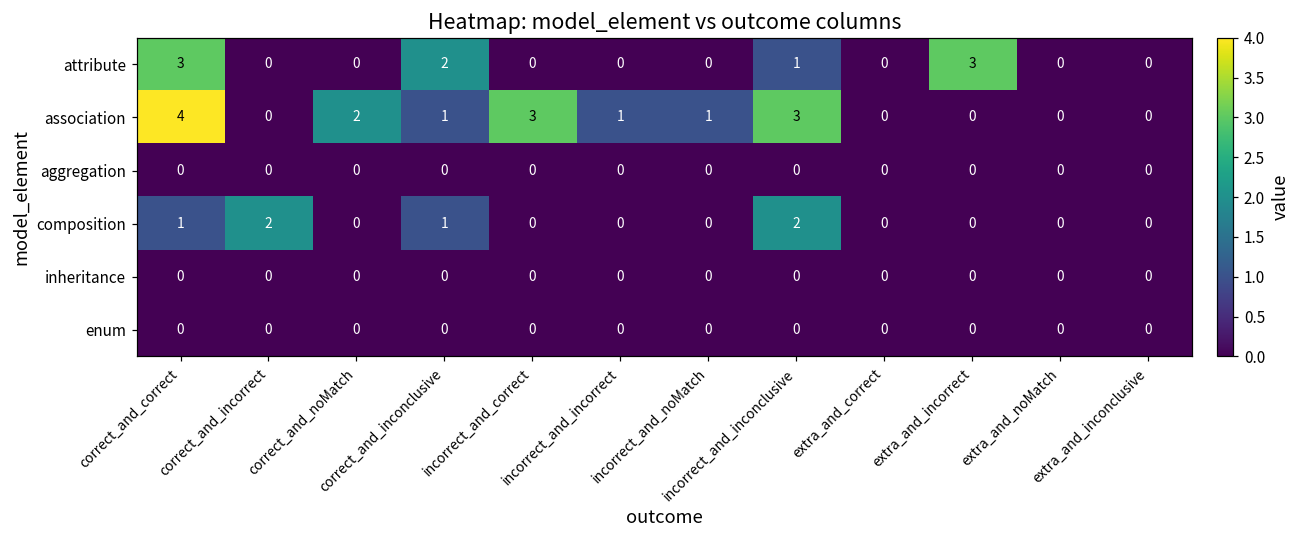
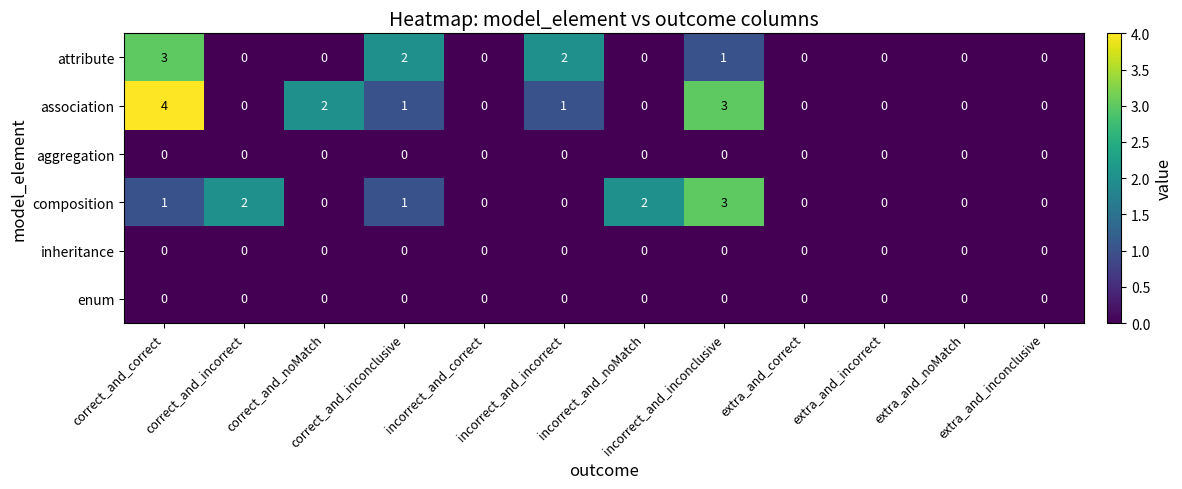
  {
    "attribute": {
      "correct_and_correct": 3,
      "correct_and_incorrect": 0,
      "correct_and_noMatch": 0,
      "correct_and_inconclusive": 2,
      "incorrect_and_correct": 0,
-     "incorrect_and_incorrect": 0,
+     "incorrect_and_incorrect": 2,
      "incorrect_and_noMatch": 0,
      "incorrect_and_inconclusive": 1,
      "extra_and_correct": 0,
-     "extra_and_incorrect": 3,
+     "extra_and_incorrect": 0,
      "extra_and_noMatch": 0,
      "extra_and_inconclusive": 0
    },
    "association": {
      "correct_and_correct": 4,
      "correct_and_incorrect": 0,
      "correct_and_noMatch": 2,
      "correct_and_inconclusive": 1,
-     "incorrect_and_correct": 3,
+     "incorrect_and_correct": 0,
      "incorrect_and_incorrect": 1,
-     "incorrect_and_noMatch": 1,
+     "incorrect_and_noMatch": 0,
      "incorrect_and_inconclusive": 3,
      "extra_and_correct": 0,
      "extra_and_incorrect": 0,
      "extra_and_noMatch": 0,
      "extra_and_inconclusive": 0
    },
    "aggregation": {
      "correct_and_correct": 0,
      "correct_and_incorrect": 0,
      "correct_and_noMatch": 0,
      "correct_and_inconclusive": 0,
      "incorrect_and_correct": 0,
      "incorrect_and_incorrect": 0,
      "incorrect_and_noMatch": 0,
      "incorrect_and_inconclusive": 0,
      "extra_and_correct": 0,
      "extra_and_incorrect": 0,
      "extra_and_noMatch": 0,
      "extra_and_inconclusive": 0
    },
    "composition": {
      "correct_and_correct": 1,
      "correct_and_incorrect": 2,
      "correct_and_noMatch": 0,
      "correct_and_inconclusive": 1,
      "incorrect_and_correct": 0,
      "incorrect_and_incorrect": 0,
-     "incorrect_and_noMatch": 0,
-     "incorrect_and_inconclusive": 2,
+     "incorrect_and_noMatch": 2,
+     "incorrect_and_inconclusive": 3,
      "extra_and_correct": 0,
      "extra_and_incorrect": 0,
      "extra_and_noMatch": 0,
      "extra_and_inconclusive": 0
    },
    "inheritance": {
      "correct_and_correct": 0,
      "correct_and_incorrect": 0,
      "correct_and_noMatch": 0,
      "correct_and_inconclusive": 0,
      "incorrect_and_correct": 0,
      "incorrect_and_incorrect": 0,
      "incorrect_and_noMatch": 0,
      "incorrect_and_inconclusive": 0,
      "extra_and_correct": 0,
      "extra_and_incorrect": 0,
      "extra_and_noMatch": 0,
      "extra_and_inconclusive": 0
    },
    "enum": {
      "correct_and_correct": 0,
      "correct_and_incorrect": 0,
      "correct_and_noMatch": 0,
      "correct_and_inconclusive": 0,
      "incorrect_and_correct": 0,
      "incorrect_and_incorrect": 0,
      "incorrect_and_noMatch": 0,
      "incorrect_and_inconclusive": 0,
      "extra_and_correct": 0,
      "extra_and_incorrect": 0,
      "extra_and_noMatch": 0,
      "extra_and_inconclusive": 0
    }
  }
